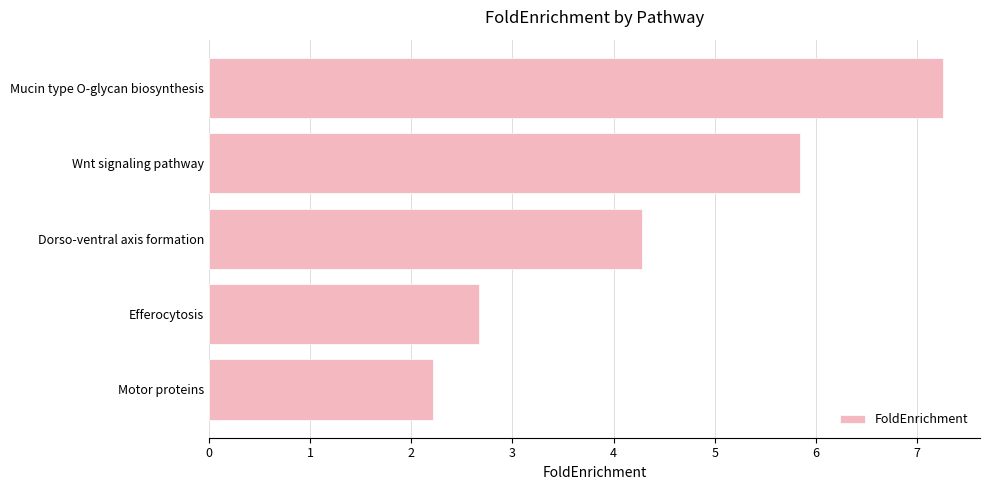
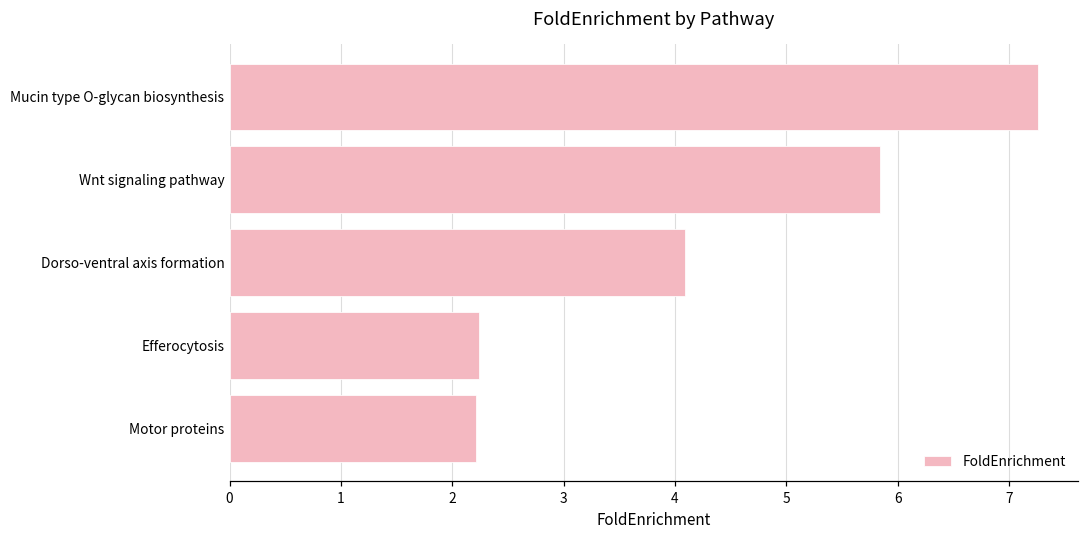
  {
    "Mucin type O-glycan biosynthesis": 7.26,
    "Wnt signaling pathway": 5.84,
-   "Dorso-ventral axis formation": 4.28,
-   "Efferocytosis": 2.67,
+   "Dorso-ventral axis formation": 4.09,
+   "Efferocytosis": 2.24,
    "Motor proteins": 2.22
  }
